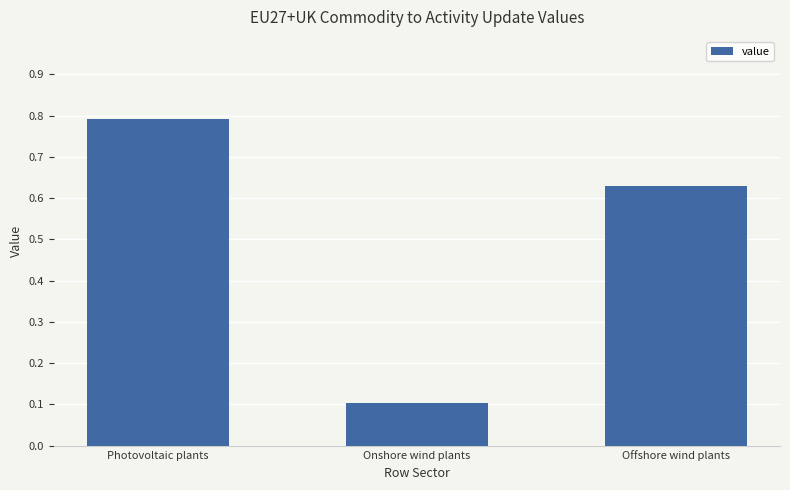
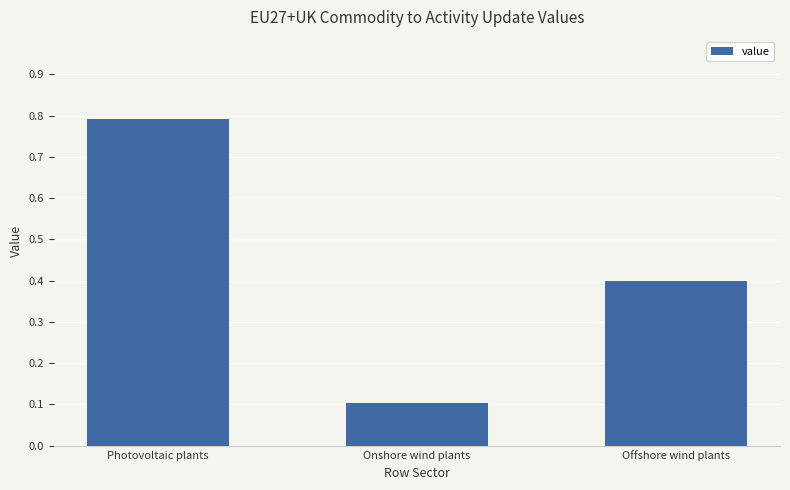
  {
    "Photovoltaic plants": 0.79,
    "Onshore wind plants": 0.10,
-   "Offshore wind plants": 0.63
+   "Offshore wind plants": 0.40
  }
